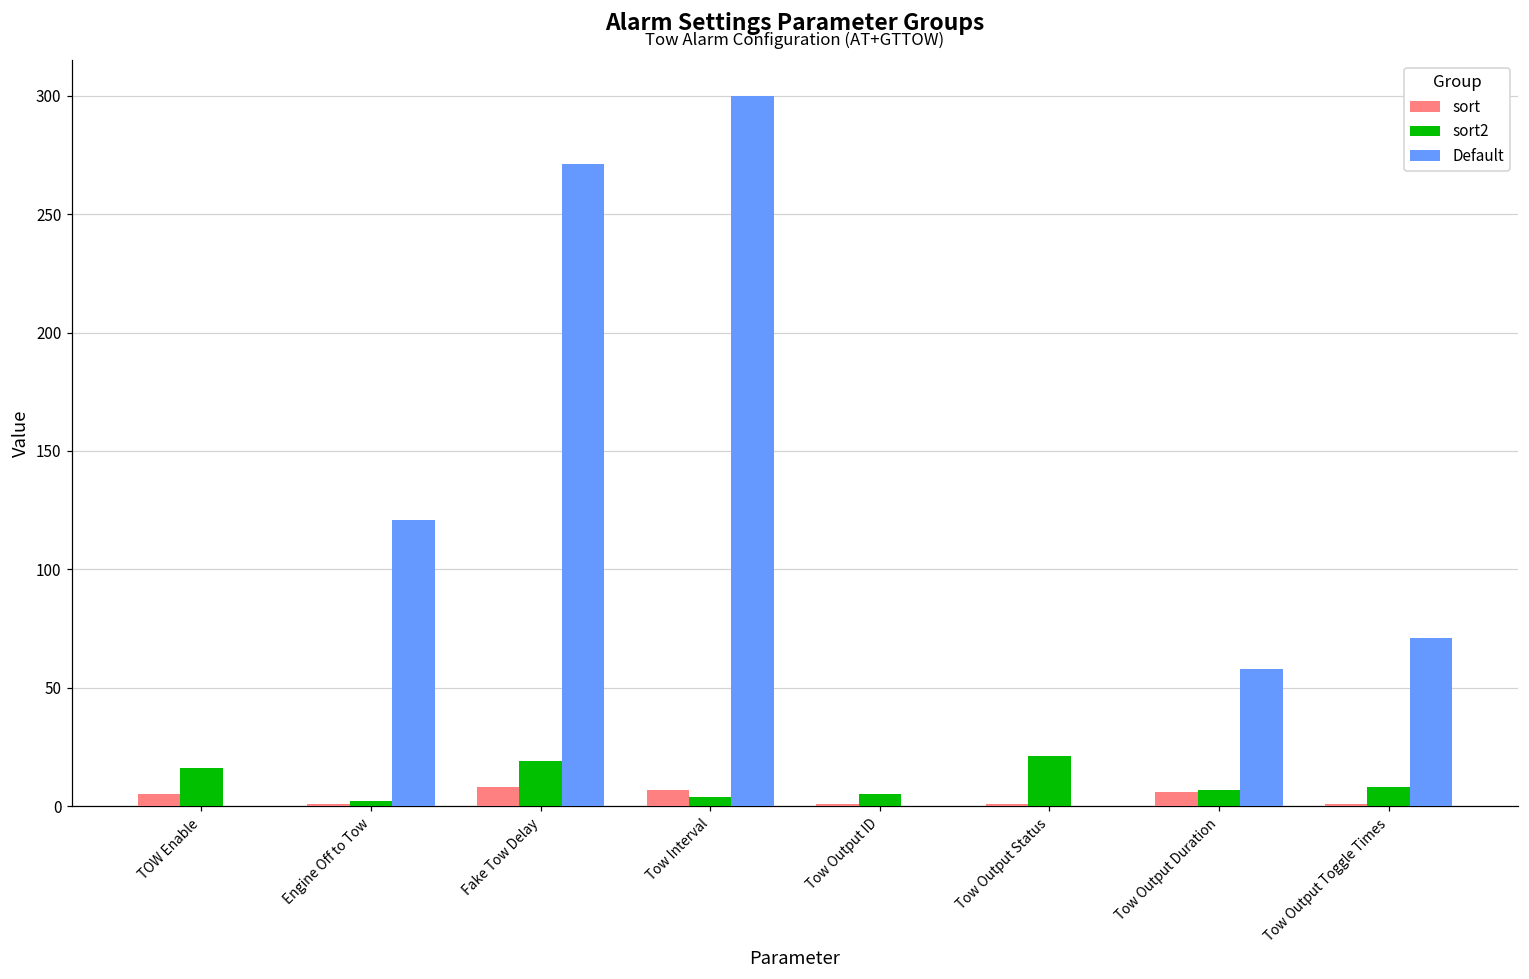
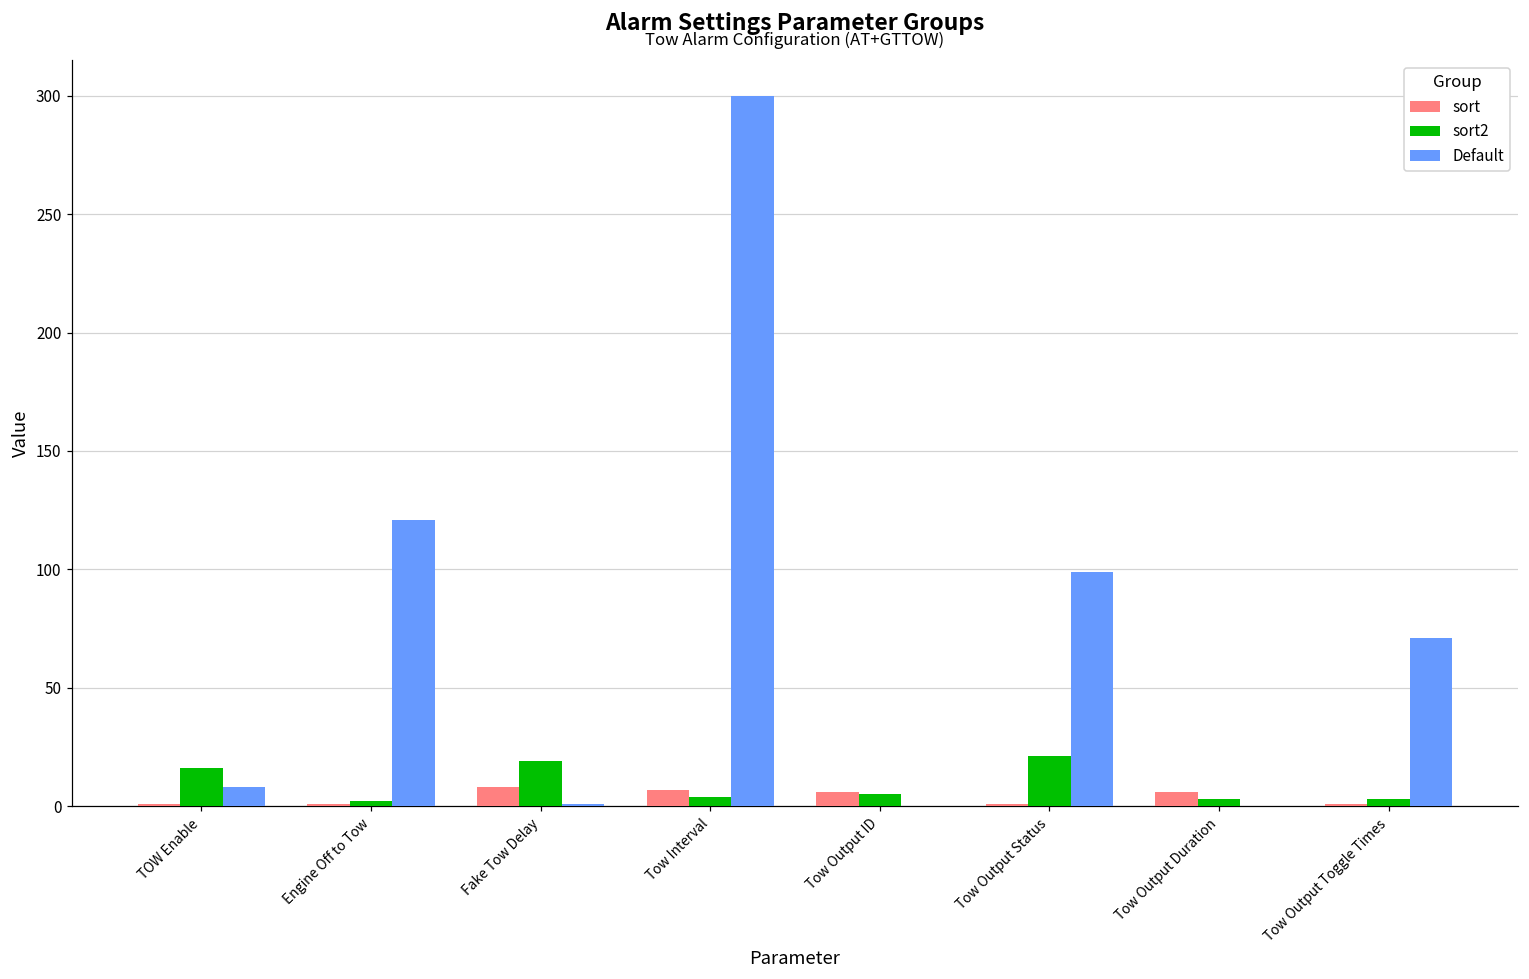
  {
    "sort": {
-     "TOW Enable": 5,
+     "TOW Enable": 1,
      "Fake Tow Delay": 8,
      "Tow Interval": 7,
-     "Tow Output ID": 1,
+     "Tow Output ID": 6,
      "Tow Output Duration": 6
    },
    "sort2": {
      "TOW Enable": 16,
      "Engine Off to Tow": 2,
      "Fake Tow Delay": 19,
      "Tow Interval": 4,
      "Tow Output ID": 5,
      "Tow Output Status": 21,
-     "Tow Output Duration": 7,
-     "Tow Output Toggle Times": 8
+     "Tow Output Duration": 3,
+     "Tow Output Toggle Times": 3
    },
    "Default": {
-     "TOW Enable": 0,
+     "TOW Enable": 8,
      "Engine Off to Tow": 121,
-     "Fake Tow Delay": 271,
+     "Fake Tow Delay": 1,
      "Tow Interval": 300,
      "Tow Output ID": 0,
-     "Tow Output Status": 0,
-     "Tow Output Duration": 58,
+     "Tow Output Status": 99,
+     "Tow Output Duration": 0,
      "Tow Output Toggle Times": 71
    }
  }
